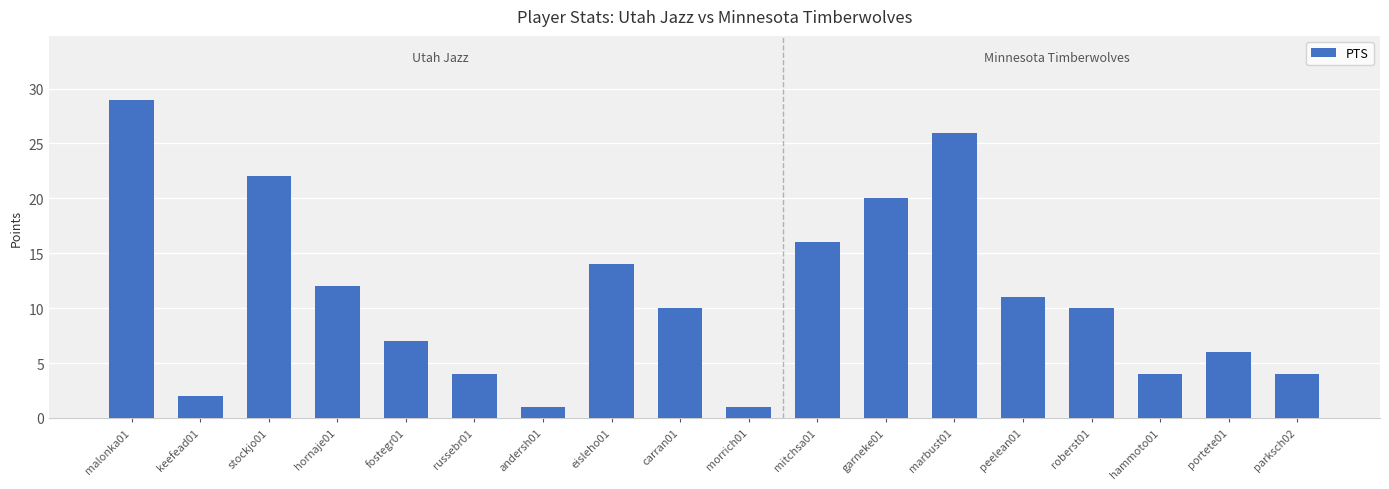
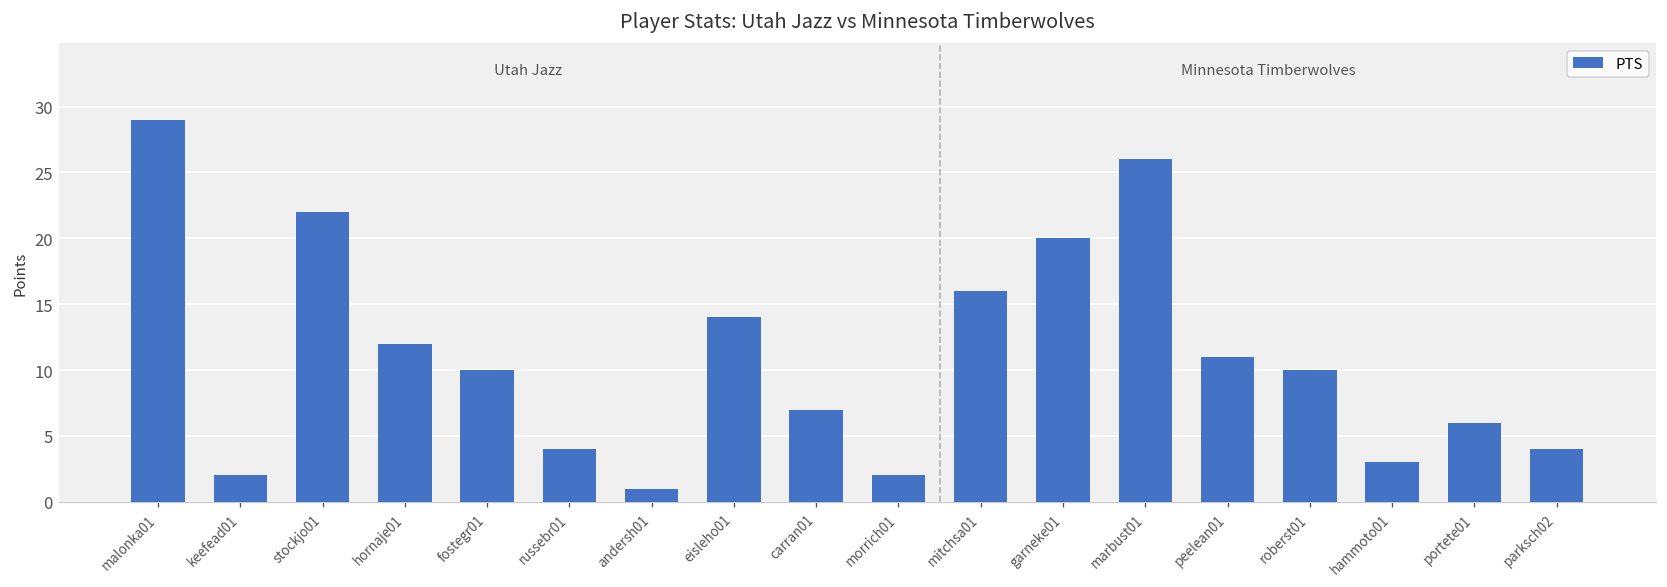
  {
    "malonka01": 29,
    "keefead01": 2,
    "stockjo01": 22,
    "hornaje01": 12,
-   "fostegr01": 7,
+   "fostegr01": 10,
    "russebr01": 4,
    "andersh01": 1,
    "eisleho01": 14,
-   "carran01": 10,
-   "morrich01": 1,
+   "carran01": 7,
+   "morrich01": 2,
    "mitchsa01": 16,
    "garneke01": 20,
    "marbust01": 26,
    "peelean01": 11,
    "roberst01": 10,
-   "hammoto01": 4,
+   "hammoto01": 3,
    "portete01": 6,
    "parksch02": 4
  }
